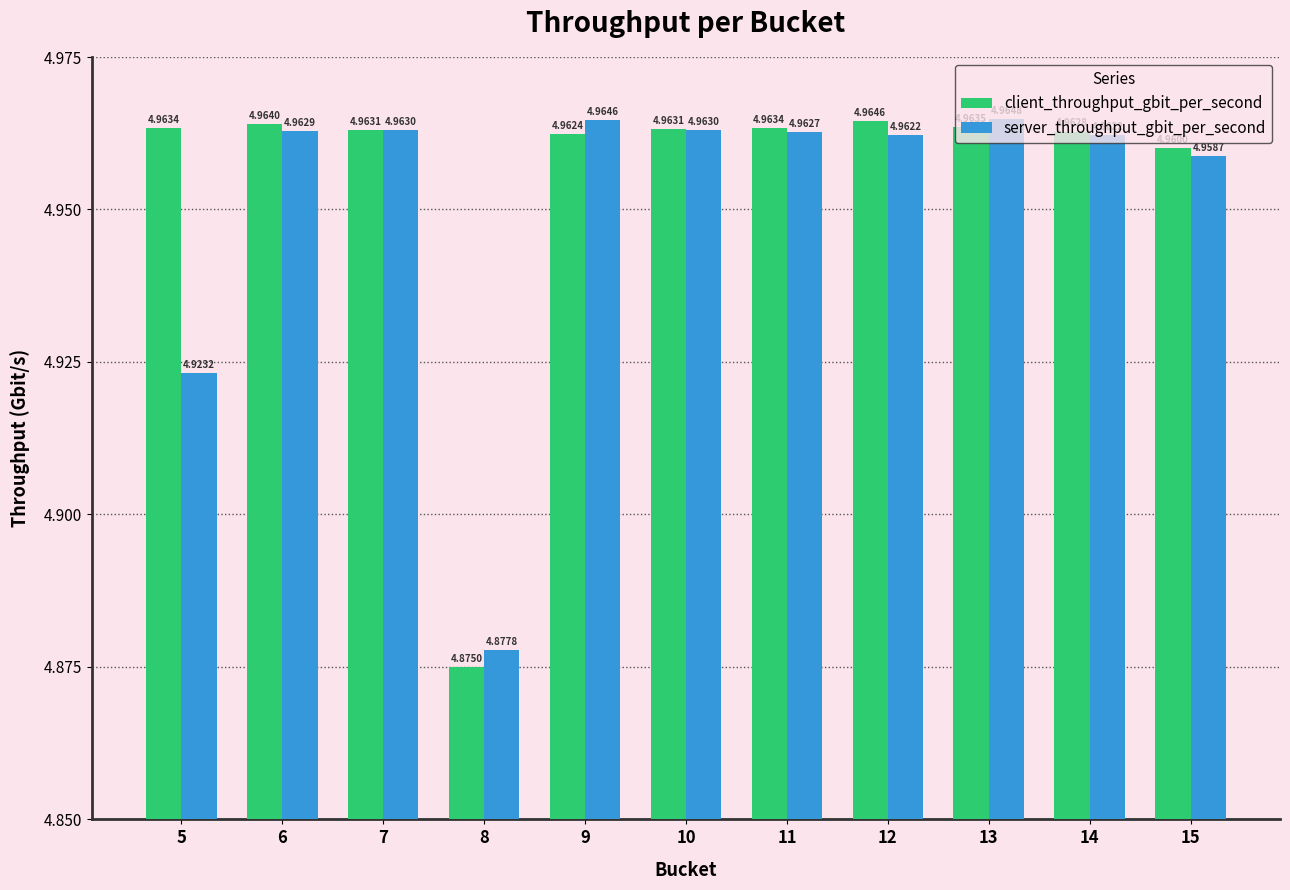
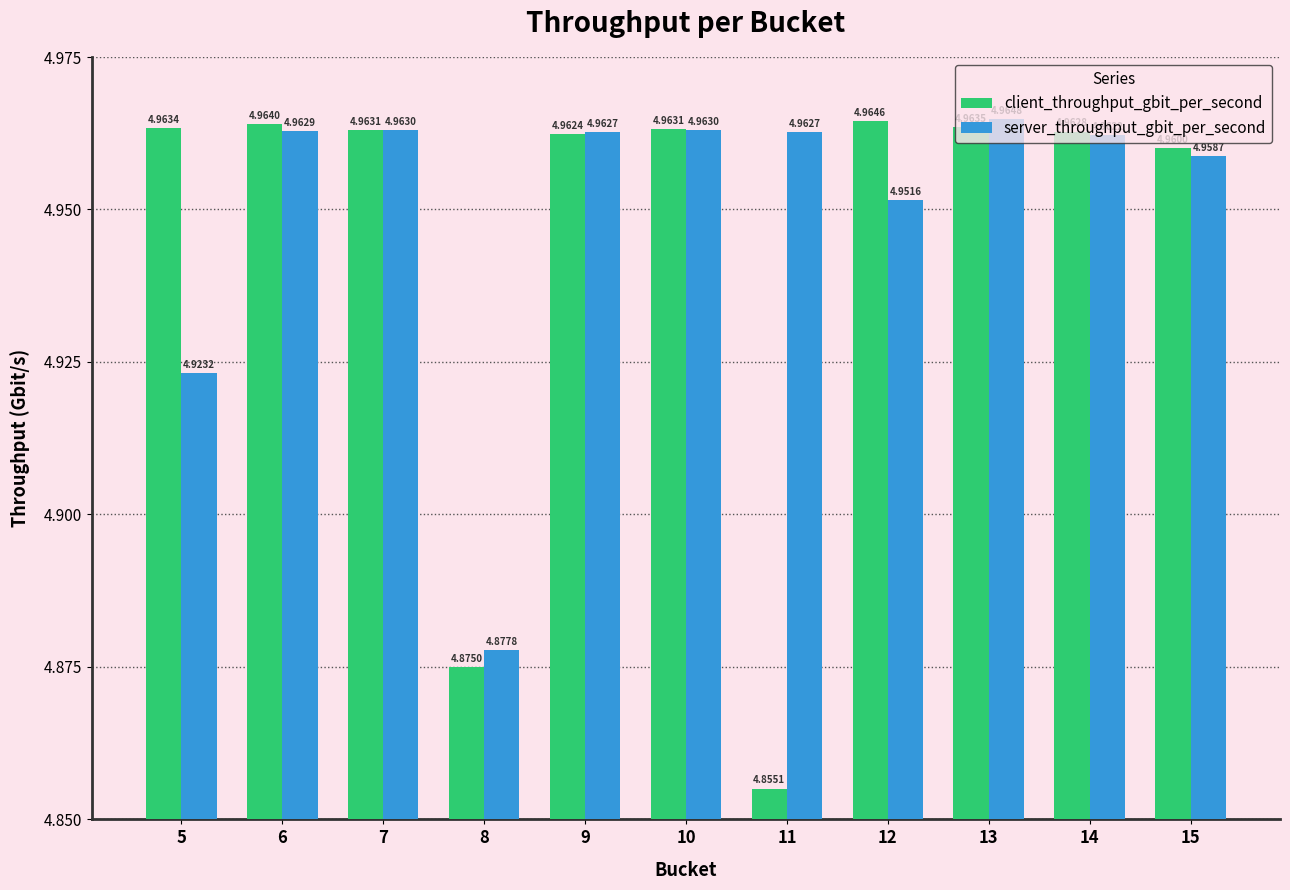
  {
    "client_throughput_gbit_per_second": {
      "5": 4.9634,
      "6": 4.9640,
      "7": 4.9631,
      "8": 4.8750,
      "9": 4.9624,
      "10": 4.9631,
-     "11": 4.9634,
+     "11": 4.8551,
      "12": 4.9646
    },
    "server_throughput_gbit_per_second": {
      "5": 4.9232,
      "6": 4.9629,
      "7": 4.9630,
      "8": 4.8778,
-     "9": 4.9646,
+     "9": 4.9627,
      "10": 4.9630,
      "11": 4.9627,
-     "12": 4.9622,
+     "12": 4.9516,
      "15": 4.9587
    }
  }
